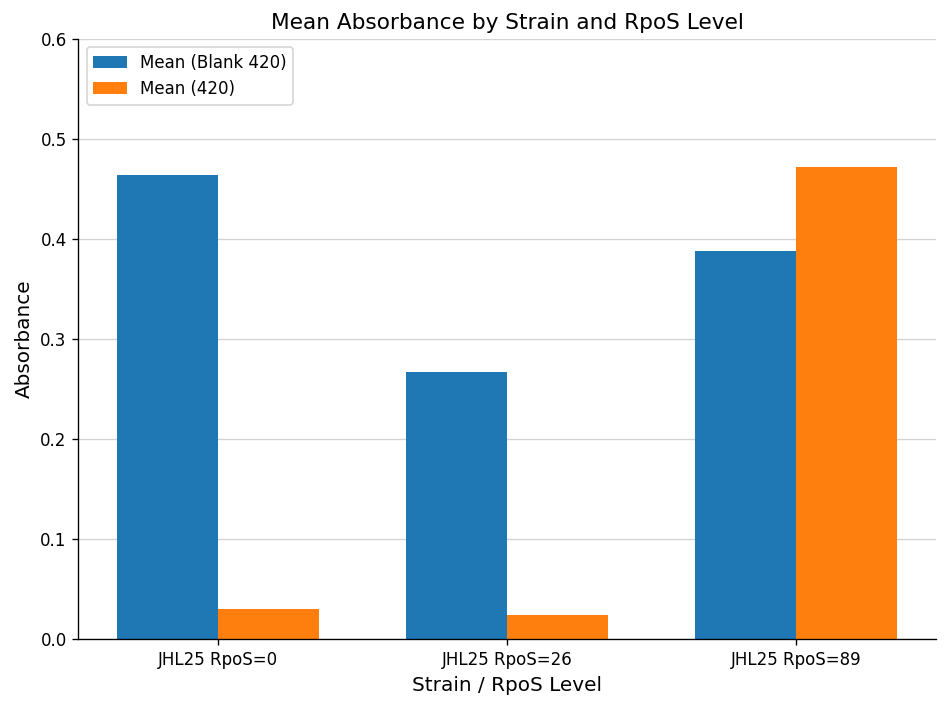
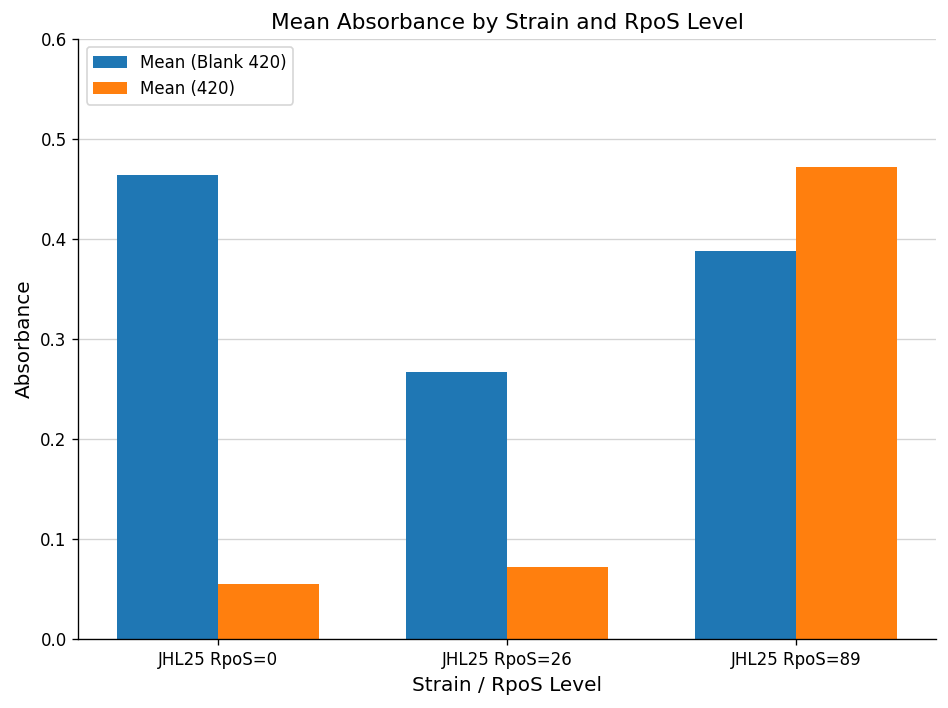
  {
    "Mean (Blank 420)": {
      "JHL25 RpoS=0": 0.46,
      "JHL25 RpoS=26": 0.27,
      "JHL25 RpoS=89": 0.39
    },
    "Mean (420)": {
-     "JHL25 RpoS=0": 0.03,
-     "JHL25 RpoS=26": 0.02,
+     "JHL25 RpoS=0": 0.06,
+     "JHL25 RpoS=26": 0.07,
      "JHL25 RpoS=89": 0.47
    }
  }
